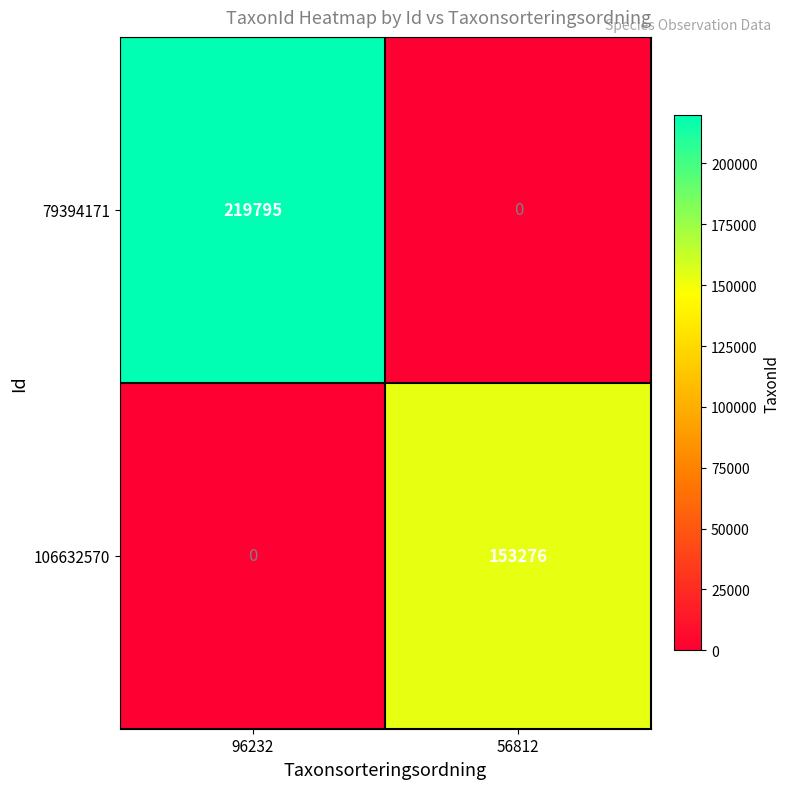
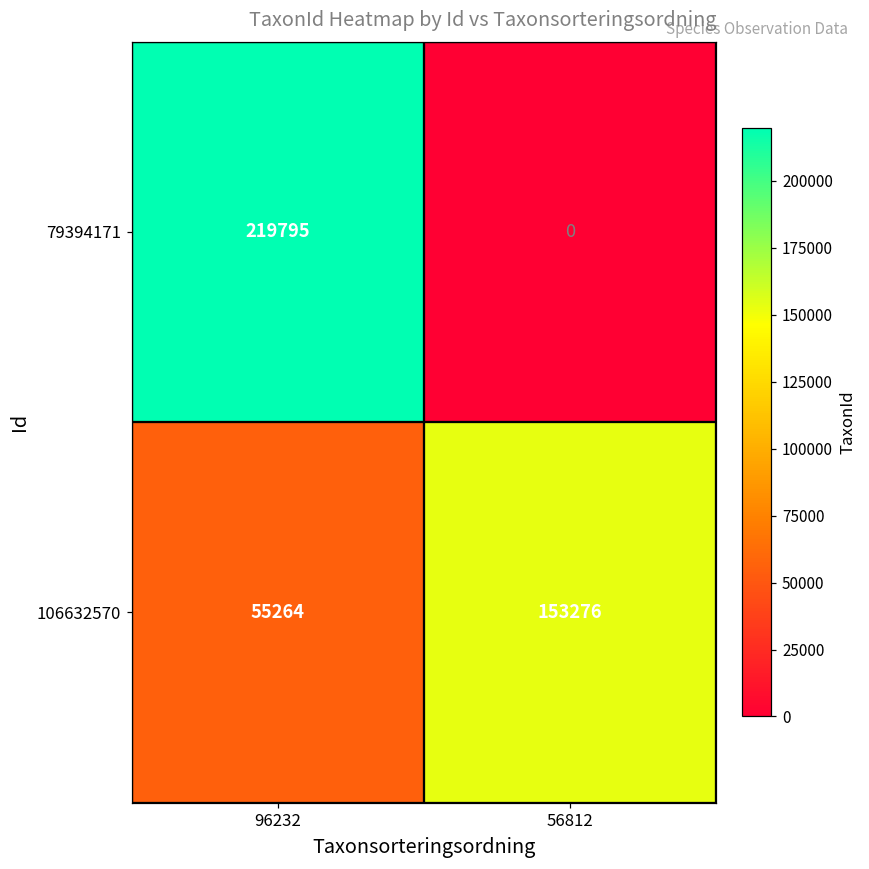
  {
    "79394171": {
      "96232": 219795,
      "56812": 0
    },
    "106632570": {
-     "96232": 0,
+     "96232": 55264,
      "56812": 153276
    }
  }
